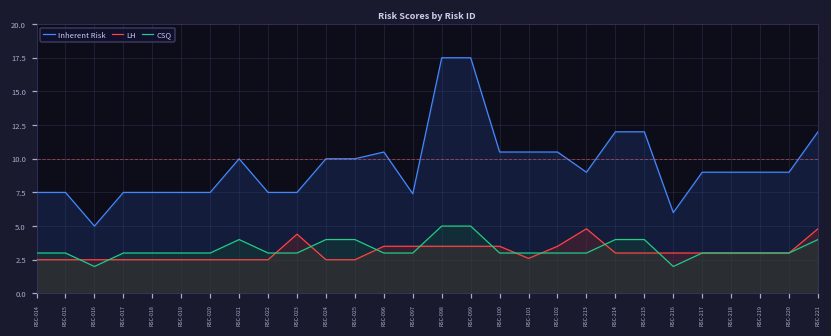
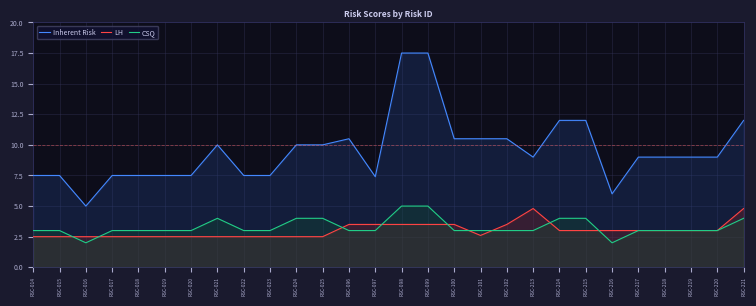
  {
    "Inherent Risk": {
      "RSC-014": 7.5,
      "RSC-015": 7.5,
      "RSC-016": 5.0,
      "RSC-017": 7.5,
      "RSC-018": 7.5,
      "RSC-019": 7.5,
      "RSC-020": 7.5,
      "RSC-021": 10.0,
      "RSC-022": 7.5,
      "RSC-023": 7.5,
      "RSC-024": 10.0,
      "RSC-025": 10.0,
      "RSC-096": 10.5,
      "RSC-097": 7.4,
      "RSC-098": 17.5,
      "RSC-099": 17.5,
      "RSC-100": 10.5,
      "RSC-101": 10.5,
      "RSC-102": 10.5,
      "RSC-213": 9.0,
      "RSC-214": 12.0,
      "RSC-215": 12.0,
      "RSC-216": 6.0,
      "RSC-217": 9.0,
      "RSC-218": 9.0,
      "RSC-219": 9.0,
      "RSC-220": 9.0,
      "RSC-221": 12.0
    },
    "LH": {
      "RSC-014": 2.5,
      "RSC-015": 2.5,
      "RSC-016": 2.5,
      "RSC-017": 2.5,
      "RSC-018": 2.5,
      "RSC-019": 2.5,
      "RSC-020": 2.5,
      "RSC-021": 2.5,
      "RSC-022": 2.5,
-     "RSC-023": 4.4,
+     "RSC-023": 2.5,
      "RSC-024": 2.5,
      "RSC-025": 2.5,
      "RSC-096": 3.5,
      "RSC-097": 3.5,
      "RSC-098": 3.5,
      "RSC-099": 3.5,
      "RSC-100": 3.5,
      "RSC-101": 2.6,
      "RSC-102": 3.5,
      "RSC-213": 4.8,
      "RSC-214": 3.0,
      "RSC-215": 3.0,
      "RSC-216": 3.0,
      "RSC-221": 4.8
    },
    "CSQ": {
      "RSC-014": 3.0,
      "RSC-015": 3.0,
      "RSC-016": 2.0,
      "RSC-017": 3.0,
      "RSC-018": 3.0,
      "RSC-019": 3.0,
      "RSC-020": 3.0,
      "RSC-021": 4.0,
      "RSC-022": 3.0,
      "RSC-023": 3.0,
      "RSC-024": 4.0,
      "RSC-025": 4.0,
      "RSC-096": 3.0,
      "RSC-097": 3.0,
      "RSC-098": 5.0,
      "RSC-099": 5.0,
      "RSC-100": 3.0,
      "RSC-101": 3.0,
      "RSC-102": 3.0,
      "RSC-213": 3.0,
      "RSC-214": 4.0,
      "RSC-215": 4.0,
      "RSC-216": 2.0,
      "RSC-221": 4.0
    }
  }
